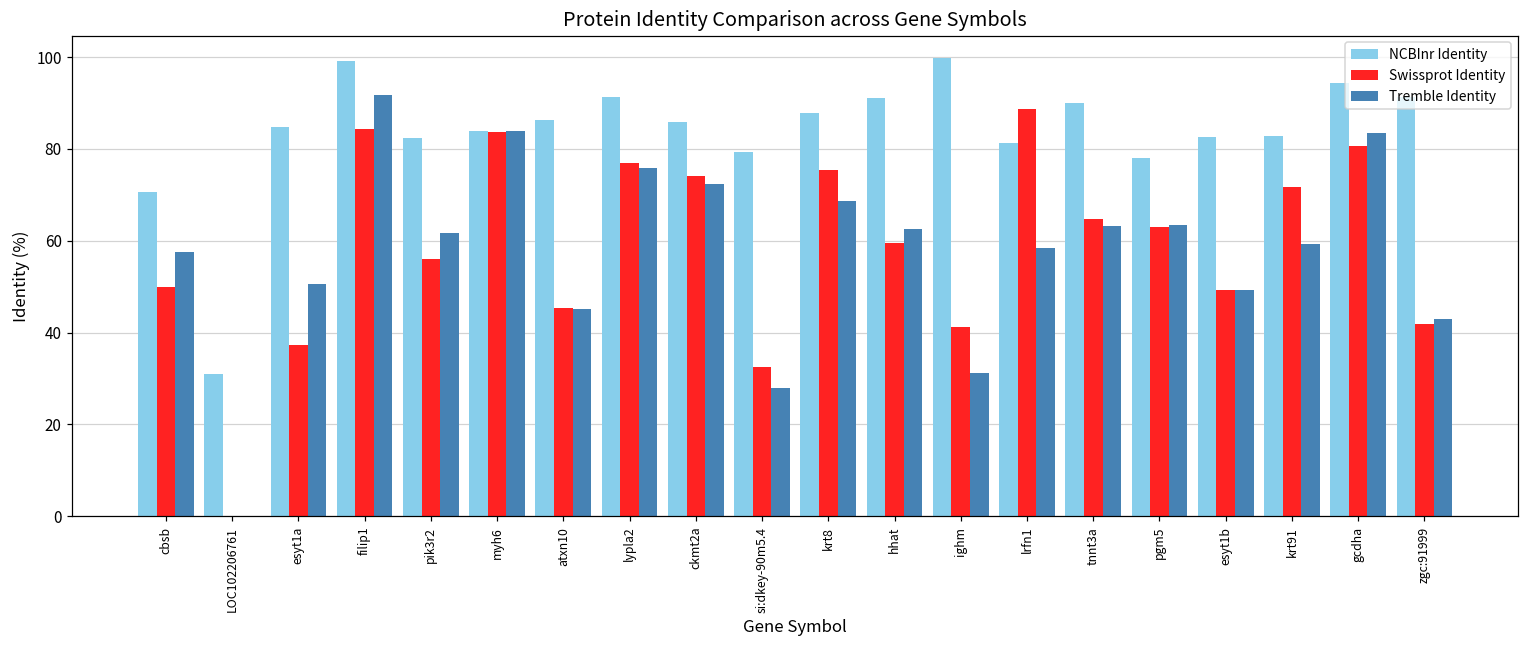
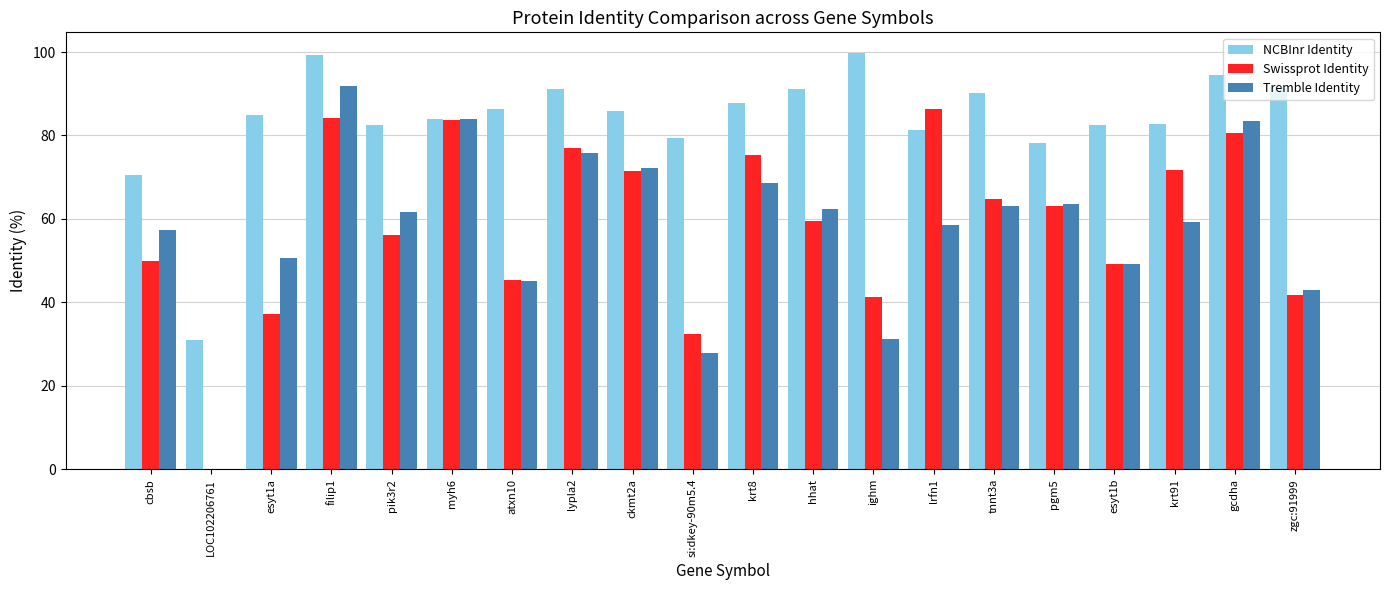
  {
    "NCBInr Identity": {
      "cbsb": 71,
      "LOC102206761": 31,
      "esyt1a": 85,
      "filip1": 99,
      "pik3r2": 82,
      "myh6": 84,
      "atxn10": 86,
      "lypla2": 91,
      "ckmt2a": 86,
      "si:dkey-90m5.4": 79,
      "krt8": 88,
      "hhat": 91,
      "ighm": 100,
      "lrfn1": 81,
      "tnnt3a": 90,
      "pgm5": 78,
      "esyt1b": 83,
      "krt91": 83,
      "gcdha": 94
    },
    "Swissprot Identity": {
      "cbsb": 50,
      "LOC102206761": 0,
      "esyt1a": 37,
      "filip1": 84,
      "pik3r2": 56,
      "myh6": 84,
      "atxn10": 45,
      "lypla2": 77,
-     "ckmt2a": 74,
+     "ckmt2a": 72,
      "si:dkey-90m5.4": 32,
      "krt8": 75,
      "hhat": 60,
      "ighm": 41,
-     "lrfn1": 89,
+     "lrfn1": 86,
      "tnnt3a": 65,
      "pgm5": 63,
      "esyt1b": 49,
      "krt91": 72,
      "gcdha": 81,
      "zgc:91999": 42
    },
    "Tremble Identity": {
      "cbsb": 57,
      "LOC102206761": 0,
      "esyt1a": 51,
      "filip1": 92,
      "pik3r2": 62,
      "myh6": 84,
      "atxn10": 45,
      "lypla2": 76,
      "ckmt2a": 72,
      "si:dkey-90m5.4": 28,
      "krt8": 69,
      "hhat": 62,
      "ighm": 31,
      "lrfn1": 58,
      "tnnt3a": 63,
      "pgm5": 64,
      "esyt1b": 49,
      "krt91": 59,
      "gcdha": 83,
      "zgc:91999": 43
    }
  }
